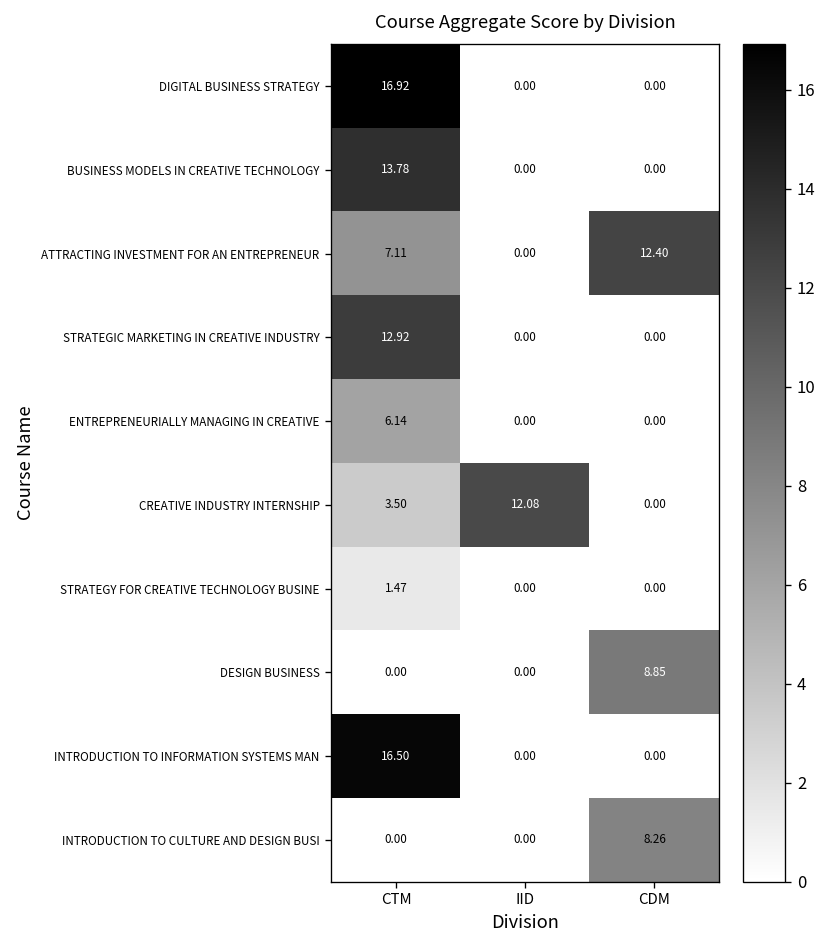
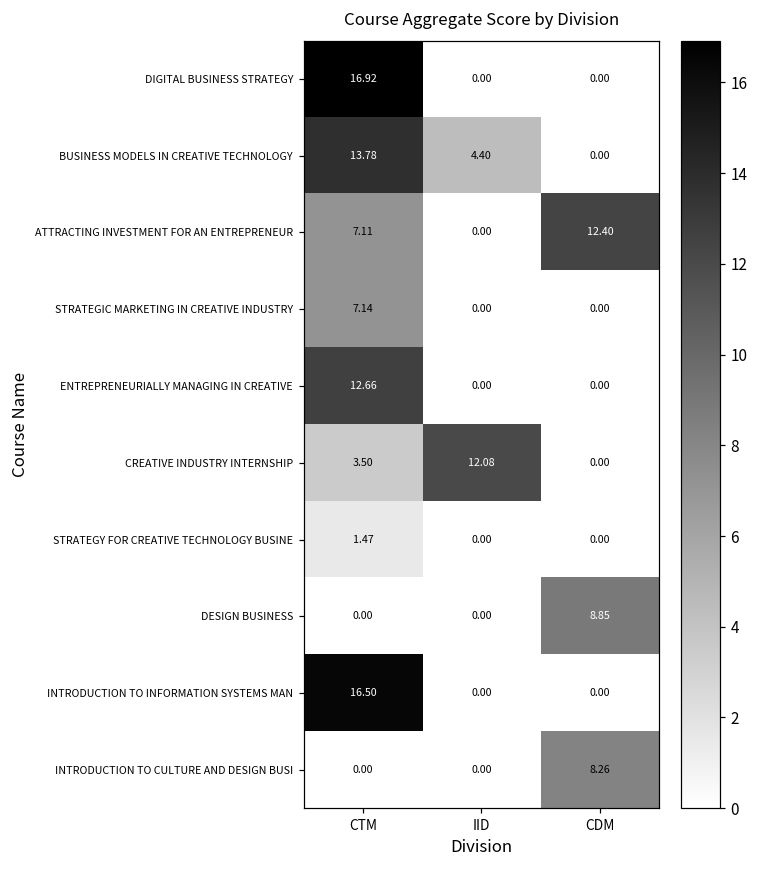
  {
    "DIGITAL BUSINESS STRATEGY": {
      "CTM": 16.92,
      "IID": 0.00,
      "CDM": 0.00
    },
    "BUSINESS MODELS IN CREATIVE TECHNOLOGY": {
      "CTM": 13.78,
-     "IID": 0.00,
+     "IID": 4.40,
      "CDM": 0.00
    },
    "ATTRACTING INVESTMENT FOR AN ENTREPRENEUR": {
      "CTM": 7.11,
      "IID": 0.00,
      "CDM": 12.40
    },
    "STRATEGIC MARKETING IN CREATIVE INDUSTRY": {
-     "CTM": 12.92,
+     "CTM": 7.14,
      "IID": 0.00,
      "CDM": 0.00
    },
    "ENTREPRENEURIALLY MANAGING IN CREATIVE": {
-     "CTM": 6.14,
+     "CTM": 12.66,
      "IID": 0.00,
      "CDM": 0.00
    },
    "CREATIVE INDUSTRY INTERNSHIP": {
      "CTM": 3.50,
      "IID": 12.08,
      "CDM": 0.00
    },
    "STRATEGY FOR CREATIVE TECHNOLOGY BUSINE": {
      "CTM": 1.47,
      "IID": 0.00,
      "CDM": 0.00
    },
    "DESIGN BUSINESS": {
      "CTM": 0.00,
      "IID": 0.00,
      "CDM": 8.85
    },
    "INTRODUCTION TO INFORMATION SYSTEMS MAN": {
      "CTM": 16.50,
      "IID": 0.00,
      "CDM": 0.00
    },
    "INTRODUCTION TO CULTURE AND DESIGN BUSI": {
      "CTM": 0.00,
      "IID": 0.00,
      "CDM": 8.26
    }
  }
